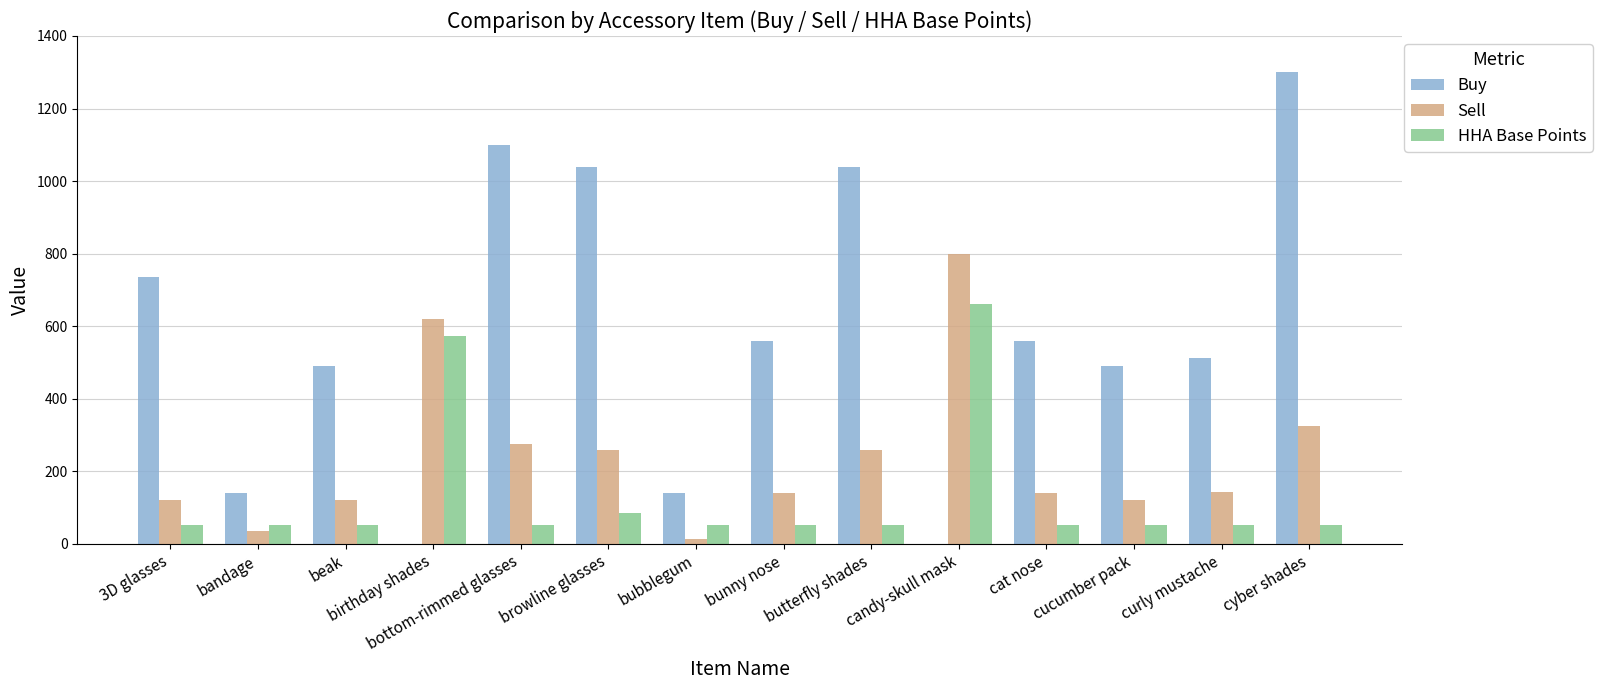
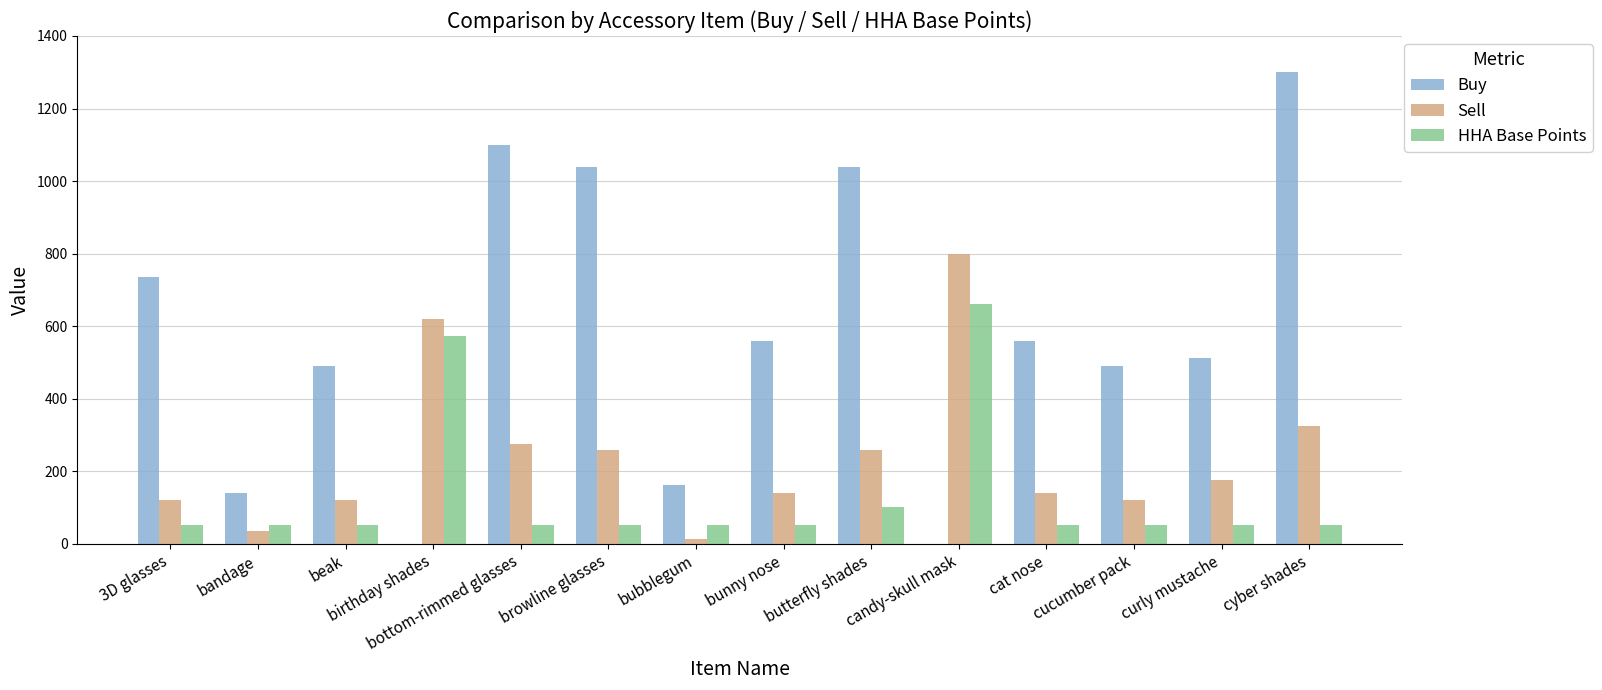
  {
    "Buy": {
      "3D glasses": 740,
      "bandage": 140,
      "beak": 490,
      "birthday shades": 0,
      "bottom-rimmed glasses": 1100,
      "browline glasses": 1040,
-     "bubblegum": 140,
+     "bubblegum": 160,
      "bunny nose": 560,
      "butterfly shades": 1040,
      "candy-skull mask": 0,
      "cat nose": 560,
      "cucumber pack": 490,
      "curly mustache": 510,
      "cyber shades": 1300
    },
    "Sell": {
      "3D glasses": 120,
      "bandage": 40,
      "beak": 120,
      "birthday shades": 620,
      "bottom-rimmed glasses": 280,
      "browline glasses": 260,
      "bubblegum": 10,
      "bunny nose": 140,
      "butterfly shades": 260,
      "candy-skull mask": 800,
      "cat nose": 140,
      "cucumber pack": 120,
-     "curly mustache": 140,
+     "curly mustache": 180,
      "cyber shades": 330
    },
    "HHA Base Points": {
      "3D glasses": 50,
      "bandage": 50,
      "beak": 50,
      "birthday shades": 570,
      "bottom-rimmed glasses": 50,
-     "browline glasses": 90,
+     "browline glasses": 50,
      "bubblegum": 50,
      "bunny nose": 50,
-     "butterfly shades": 50,
+     "butterfly shades": 100,
      "candy-skull mask": 660,
      "cat nose": 50,
      "cucumber pack": 50,
      "curly mustache": 50,
      "cyber shades": 50
    }
  }
